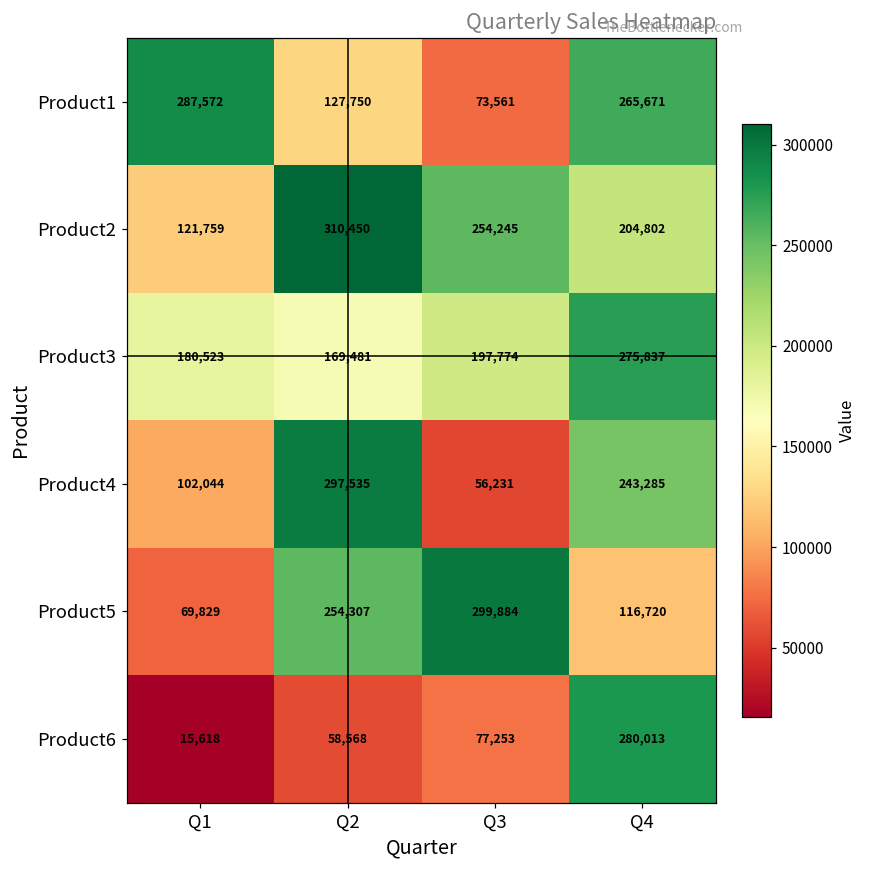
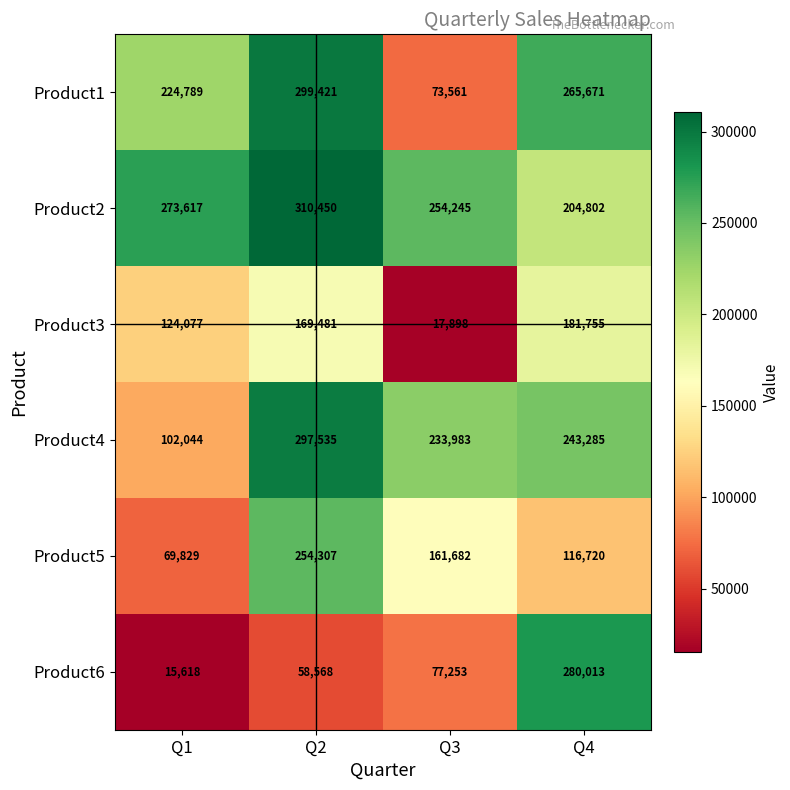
  {
    "Product1": {
-     "Q1": "287,572",
-     "Q2": "127,750",
+     "Q1": "224,789",
+     "Q2": "299,421",
      "Q3": "73,561",
      "Q4": "265,671"
    },
    "Product2": {
-     "Q1": "121,759",
+     "Q1": "273,617",
      "Q2": "310,450",
      "Q3": "254,245",
      "Q4": "204,802"
    },
    "Product3": {
-     "Q1": "180,523",
+     "Q1": "124,077",
      "Q2": "169,481",
-     "Q3": "197,774",
-     "Q4": "275,837"
+     "Q3": "17,898",
+     "Q4": "181,755"
    },
    "Product4": {
      "Q1": "102,044",
      "Q2": "297,535",
-     "Q3": "56,231",
+     "Q3": "233,983",
      "Q4": "243,285"
    },
    "Product5": {
      "Q1": "69,829",
      "Q2": "254,307",
-     "Q3": "299,884",
+     "Q3": "161,682",
      "Q4": "116,720"
    },
    "Product6": {
      "Q1": "15,618",
      "Q2": "58,568",
      "Q3": "77,253",
      "Q4": "280,013"
    }
  }
